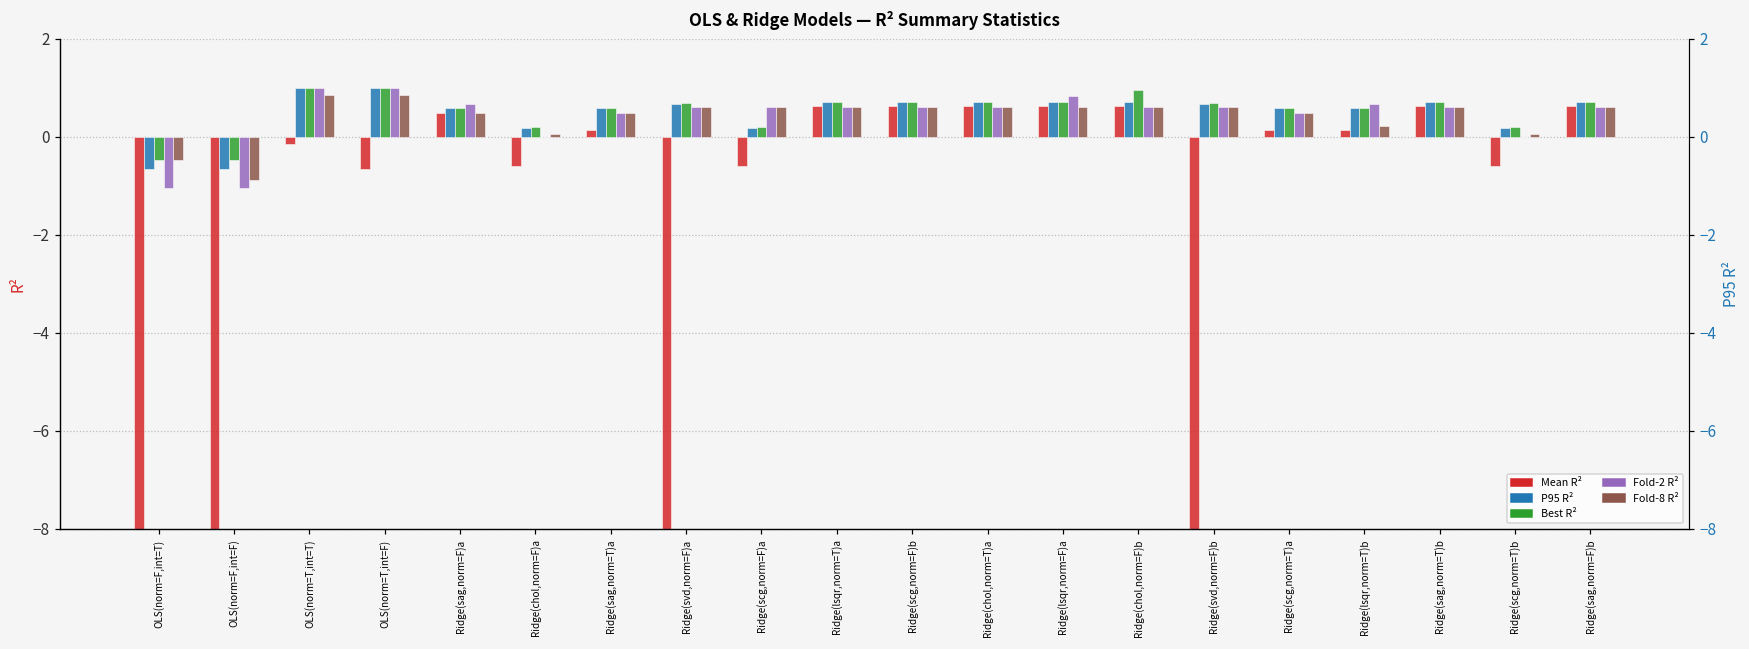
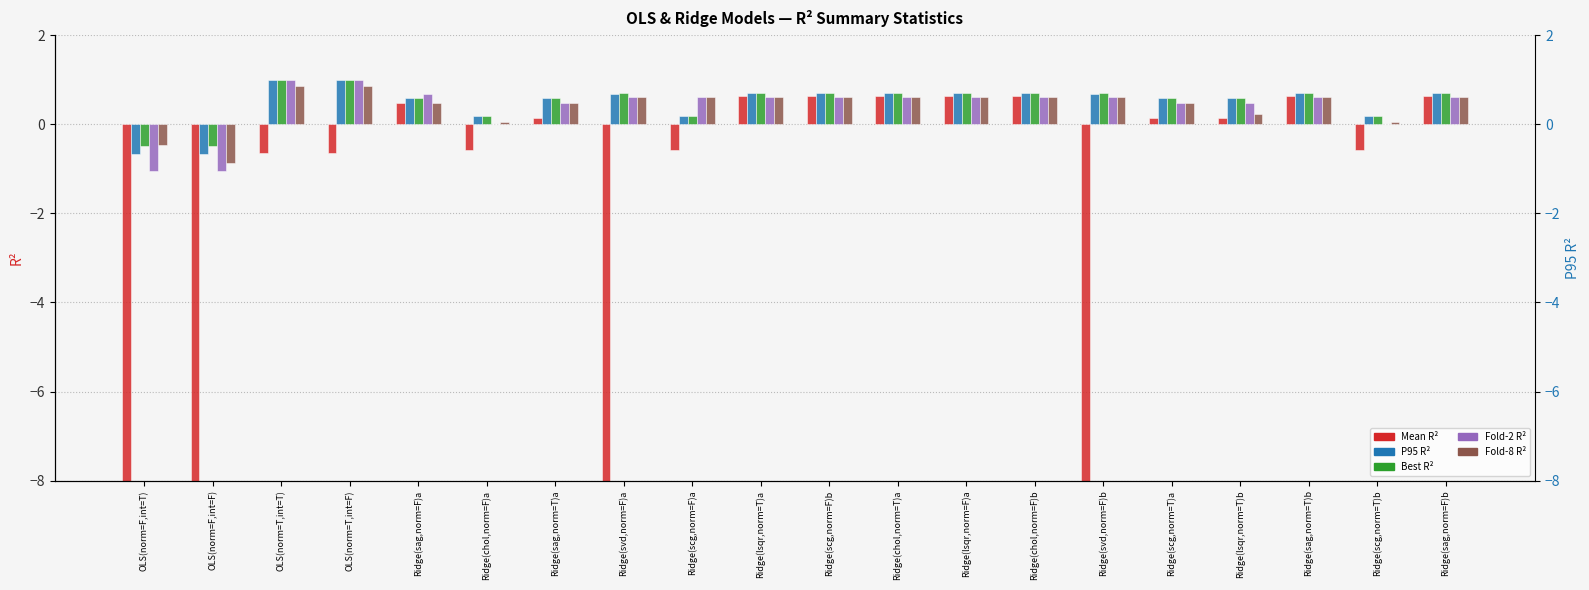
  {
    "Mean R²": {
      "OLS(norm=F,int=T)": -8.0,
      "OLS(norm=F,int=F)": -8.0,
-     "OLS(norm=T,int=T)": -0.1,
+     "OLS(norm=T,int=T)": -0.7,
      "OLS(norm=T,int=F)": -0.7,
      "Ridge(sag,norm=F)a": 0.5,
      "Ridge(chol,norm=F)a": -0.6,
      "Ridge(sag,norm=T)a": 0.1,
      "Ridge(svd,norm=F)a": -8.0,
      "Ridge(scg,norm=F)a": -0.6,
      "Ridge(lsqr,norm=T)a": 0.6,
      "Ridge(scg,norm=F)b": 0.6,
      "Ridge(chol,norm=T)a": 0.6,
      "Ridge(lsqr,norm=F)a": 0.6,
      "Ridge(chol,norm=F)b": 0.6,
      "Ridge(svd,norm=F)b": -8.0,
      "Ridge(scg,norm=T)a": 0.1,
      "Ridge(lsqr,norm=T)b": 0.1,
      "Ridge(sag,norm=T)b": 0.6,
      "Ridge(scg,norm=T)b": -0.6,
      "Ridge(sag,norm=F)b": 0.6
    },
    "P95 R²": {
      "OLS(norm=F,int=T)": -0.7,
      "OLS(norm=F,int=F)": -0.7,
      "OLS(norm=T,int=T)": 1.0,
      "OLS(norm=T,int=F)": 1.0,
      "Ridge(sag,norm=F)a": 0.6,
      "Ridge(chol,norm=F)a": 0.2,
      "Ridge(sag,norm=T)a": 0.6,
      "Ridge(svd,norm=F)a": 0.7,
      "Ridge(scg,norm=F)a": 0.2,
      "Ridge(lsqr,norm=T)a": 0.7,
      "Ridge(scg,norm=F)b": 0.7,
      "Ridge(chol,norm=T)a": 0.7,
      "Ridge(lsqr,norm=F)a": 0.7,
      "Ridge(chol,norm=F)b": 0.7,
      "Ridge(svd,norm=F)b": 0.7,
      "Ridge(scg,norm=T)a": 0.6,
      "Ridge(lsqr,norm=T)b": 0.6,
      "Ridge(sag,norm=T)b": 0.7,
      "Ridge(scg,norm=T)b": 0.2,
      "Ridge(sag,norm=F)b": 0.7
    },
    "Best R²": {
      "OLS(norm=F,int=T)": -0.5,
      "OLS(norm=F,int=F)": -0.5,
      "OLS(norm=T,int=T)": 1.0,
      "OLS(norm=T,int=F)": 1.0,
      "Ridge(sag,norm=F)a": 0.6,
      "Ridge(chol,norm=F)a": 0.2,
      "Ridge(sag,norm=T)a": 0.6,
      "Ridge(svd,norm=F)a": 0.7,
      "Ridge(scg,norm=F)a": 0.2,
      "Ridge(lsqr,norm=T)a": 0.7,
      "Ridge(scg,norm=F)b": 0.7,
      "Ridge(chol,norm=T)a": 0.7,
      "Ridge(lsqr,norm=F)a": 0.7,
-     "Ridge(chol,norm=F)b": 0.9,
+     "Ridge(chol,norm=F)b": 0.7,
      "Ridge(svd,norm=F)b": 0.7,
      "Ridge(scg,norm=T)a": 0.6,
      "Ridge(lsqr,norm=T)b": 0.6,
      "Ridge(sag,norm=T)b": 0.7,
      "Ridge(scg,norm=T)b": 0.2,
      "Ridge(sag,norm=F)b": 0.7
    },
    "Fold-2 R²": {
      "OLS(norm=F,int=T)": -1.1,
      "OLS(norm=F,int=F)": -1.1,
      "OLS(norm=T,int=T)": 1.0,
      "OLS(norm=T,int=F)": 1.0,
      "Ridge(sag,norm=F)a": 0.7,
      "Ridge(sag,norm=T)a": 0.5,
      "Ridge(svd,norm=F)a": 0.6,
      "Ridge(scg,norm=F)a": 0.6,
      "Ridge(lsqr,norm=T)a": 0.6,
      "Ridge(scg,norm=F)b": 0.6,
      "Ridge(chol,norm=T)a": 0.6,
-     "Ridge(lsqr,norm=F)a": 0.8,
+     "Ridge(lsqr,norm=F)a": 0.6,
      "Ridge(chol,norm=F)b": 0.6,
      "Ridge(svd,norm=F)b": 0.6,
      "Ridge(scg,norm=T)a": 0.5,
-     "Ridge(lsqr,norm=T)b": 0.7,
+     "Ridge(lsqr,norm=T)b": 0.5,
      "Ridge(sag,norm=T)b": 0.6,
      "Ridge(sag,norm=F)b": 0.6
    },
    "Fold-8 R²": {
      "OLS(norm=F,int=T)": -0.5,
      "OLS(norm=F,int=F)": -0.9,
      "OLS(norm=T,int=T)": 0.9,
      "OLS(norm=T,int=F)": 0.9,
      "Ridge(sag,norm=F)a": 0.5,
      "Ridge(chol,norm=F)a": 0.1,
      "Ridge(sag,norm=T)a": 0.5,
      "Ridge(svd,norm=F)a": 0.6,
      "Ridge(scg,norm=F)a": 0.6,
      "Ridge(lsqr,norm=T)a": 0.6,
      "Ridge(scg,norm=F)b": 0.6,
      "Ridge(chol,norm=T)a": 0.6,
      "Ridge(lsqr,norm=F)a": 0.6,
      "Ridge(chol,norm=F)b": 0.6,
      "Ridge(svd,norm=F)b": 0.6,
      "Ridge(scg,norm=T)a": 0.5,
      "Ridge(lsqr,norm=T)b": 0.2,
      "Ridge(sag,norm=T)b": 0.6,
      "Ridge(scg,norm=T)b": 0.1,
      "Ridge(sag,norm=F)b": 0.6
    }
  }
